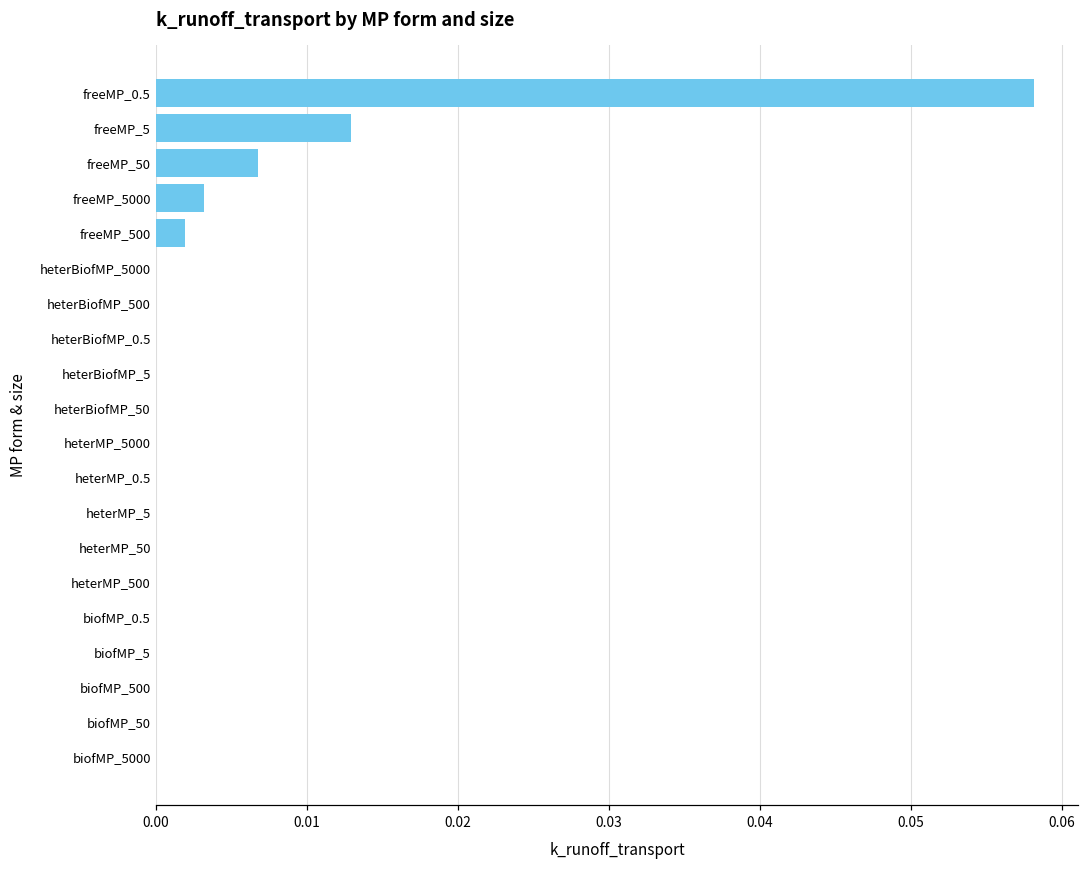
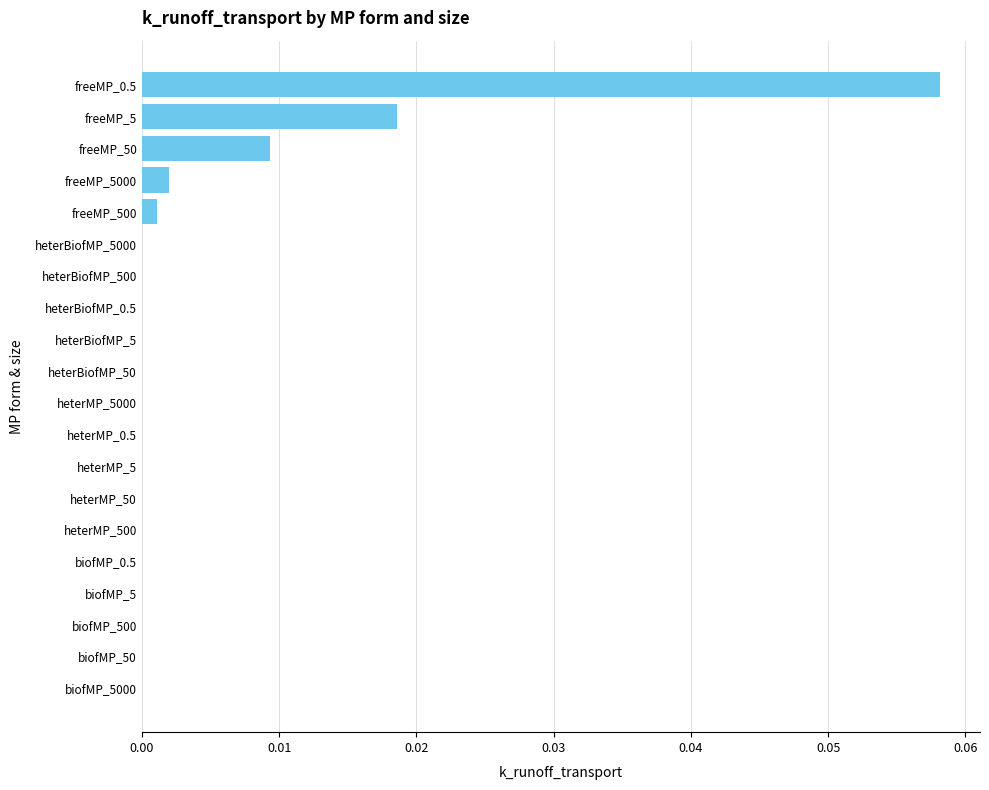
  {
    "freeMP_0.5": 0.0582,
-   "freeMP_5": 0.0129,
-   "freeMP_50": 0.0068,
-   "freeMP_5000": 0.0031,
-   "freeMP_500": 0.0019
+   "freeMP_5": 0.0186,
+   "freeMP_50": 0.0094,
+   "freeMP_5000": 0.0020,
+   "freeMP_500": 0.0011
  }
